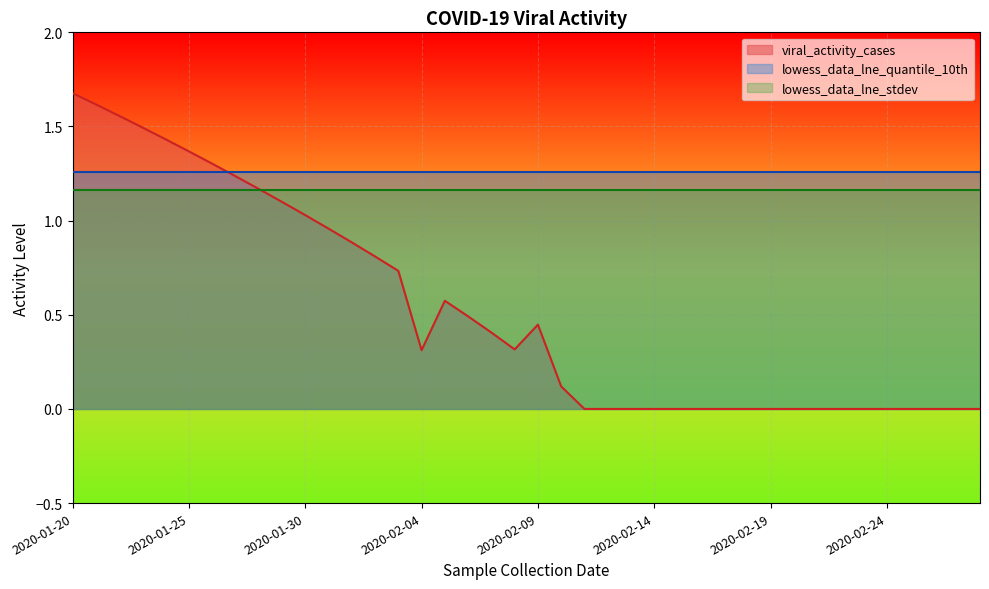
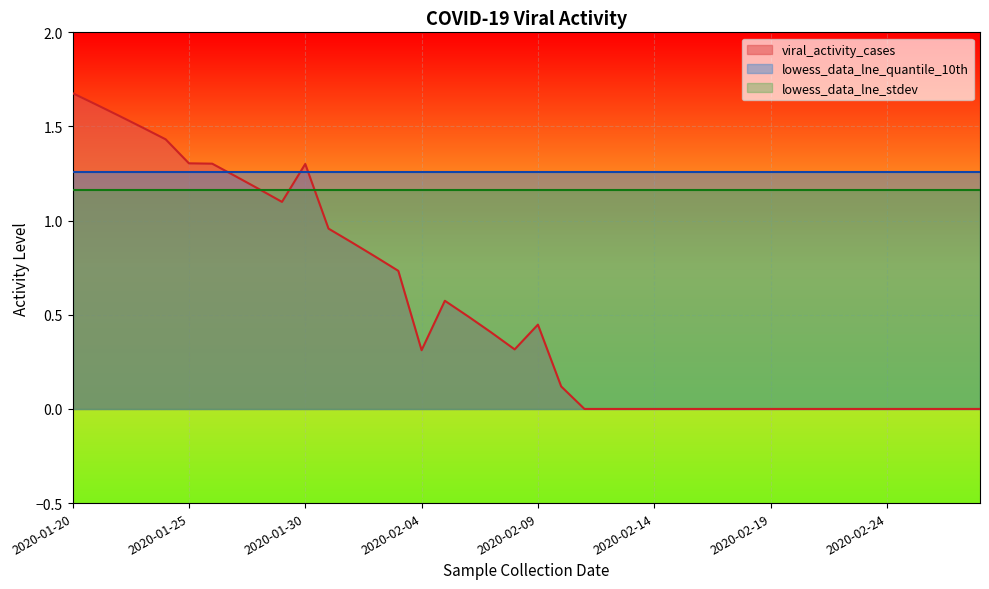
  {
    "viral_activity_cases": {
      "2020-01-20": 1.68,
-     "2020-01-25": 1.37,
-     "2020-01-30": 1.03,
+     "2020-01-25": 1.30,
+     "2020-01-30": 1.30,
      "2020-02-04": 0.31,
      "2020-02-09": 0.45,
      "2020-02-14": 0.00,
      "2020-02-19": 0.00,
      "2020-02-24": 0.00
    },
    "lowess_data_lne_quantile_10th": {
      "2020-01-20": 1.26,
      "2020-01-25": 1.26,
      "2020-01-30": 1.26,
      "2020-02-04": 1.26,
      "2020-02-09": 1.26,
      "2020-02-14": 1.26,
      "2020-02-19": 1.26,
      "2020-02-24": 1.26
    },
    "lowess_data_lne_stdev": {
      "2020-01-20": 1.16,
      "2020-01-25": 1.16,
      "2020-01-30": 1.16,
      "2020-02-04": 1.16,
      "2020-02-09": 1.16,
      "2020-02-14": 1.16,
      "2020-02-19": 1.16,
      "2020-02-24": 1.16
    }
  }
